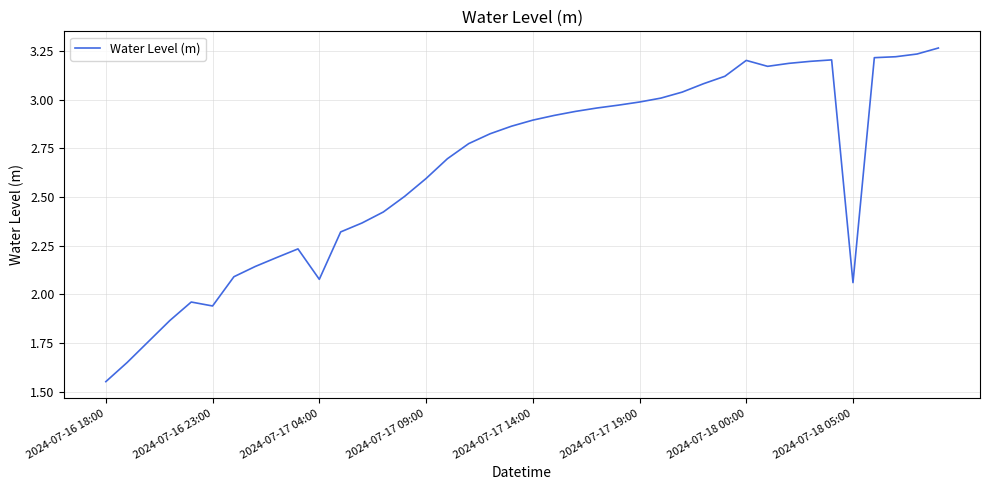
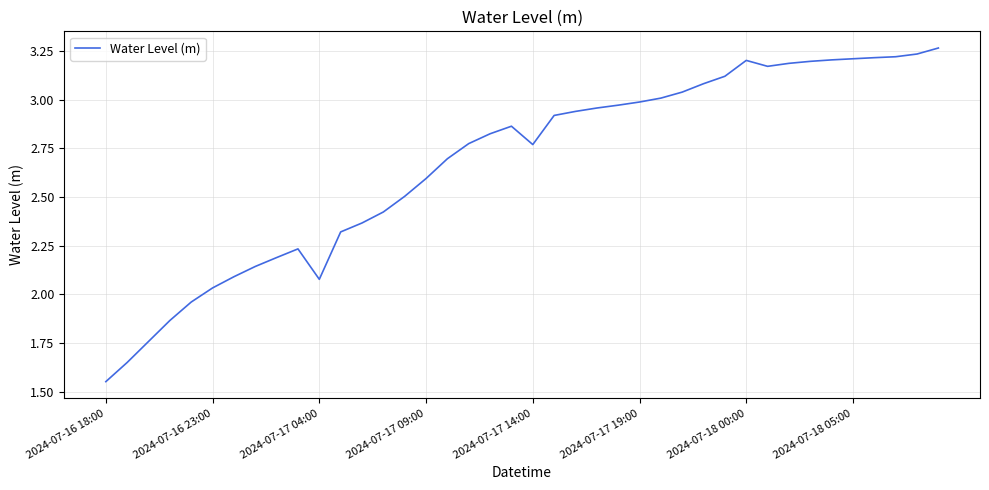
  {
    "2024-07-16 18:00": 1.55,
-   "2024-07-16 23:00": 1.94,
+   "2024-07-16 23:00": 2.03,
    "2024-07-17 04:00": 2.08,
    "2024-07-17 09:00": 2.59,
-   "2024-07-17 14:00": 2.89,
+   "2024-07-17 14:00": 2.77,
    "2024-07-17 19:00": 2.99,
    "2024-07-18 00:00": 3.20,
-   "2024-07-18 05:00": 2.06
+   "2024-07-18 05:00": 3.21
  }
